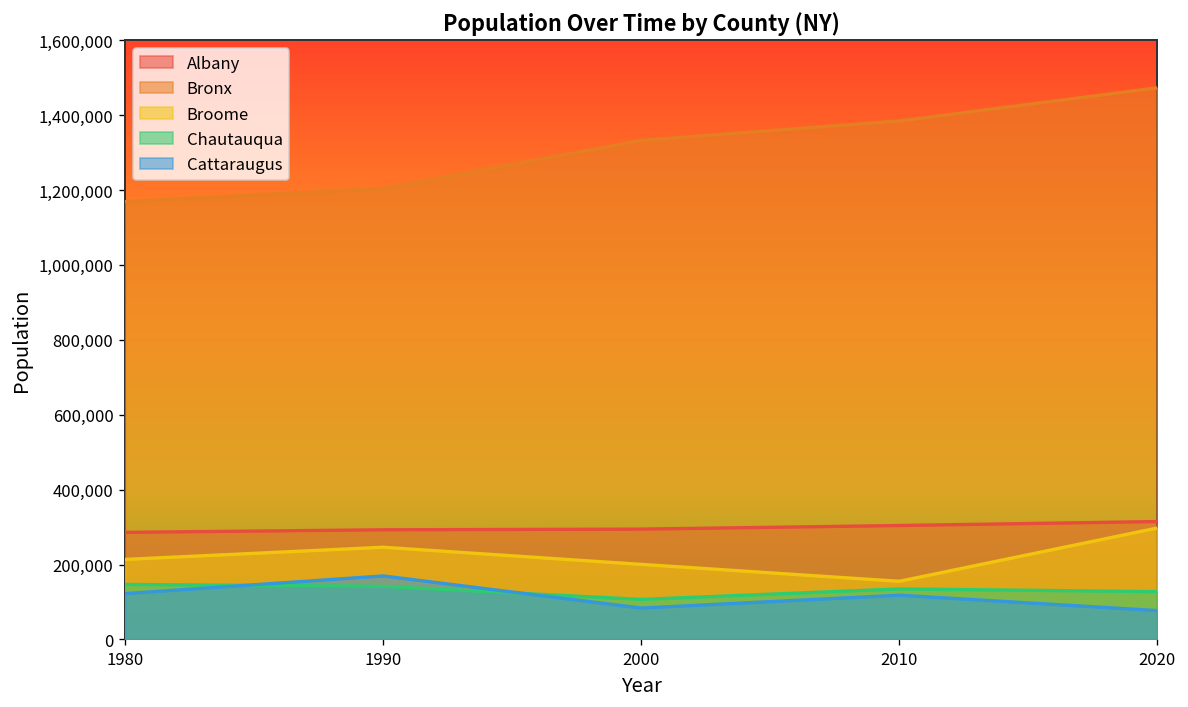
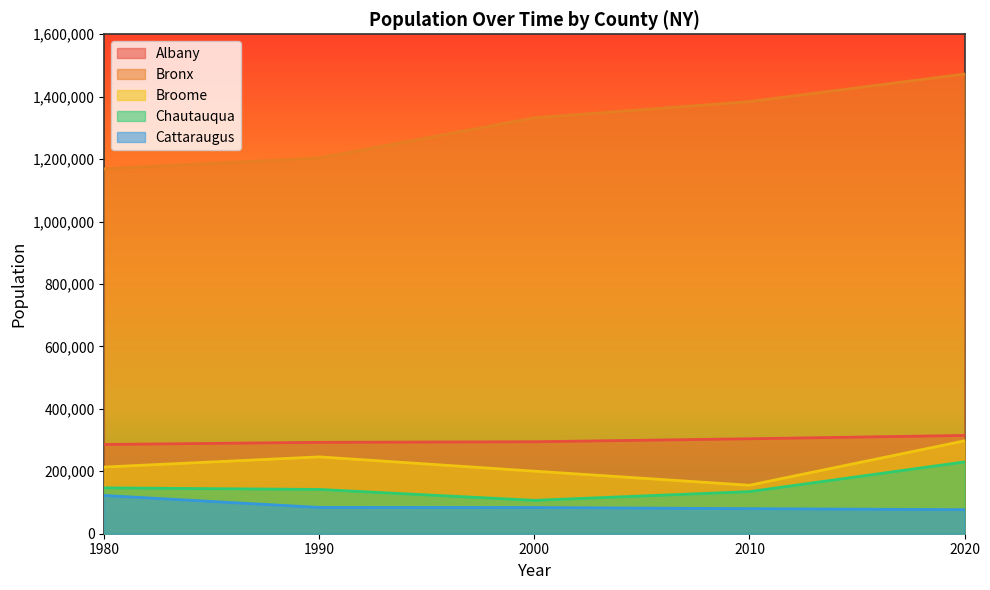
  {
    "Broome": {
      "1980": "210,000",
      "1990": "250,000",
      "2000": "200,000",
      "2010": "160,000",
      "2020": "300,000"
    },
    "Chautauqua": {
      "1980": "150,000",
      "1990": "140,000",
      "2000": "110,000",
      "2010": "130,000",
-     "2020": "130,000"
+     "2020": "230,000"
    },
    "Cattaraugus": {
      "1980": "120,000",
-     "1990": "170,000",
+     "1990": "80,000",
      "2000": "80,000",
-     "2010": "120,000",
+     "2010": "80,000",
      "2020": "80,000"
    }
  }
